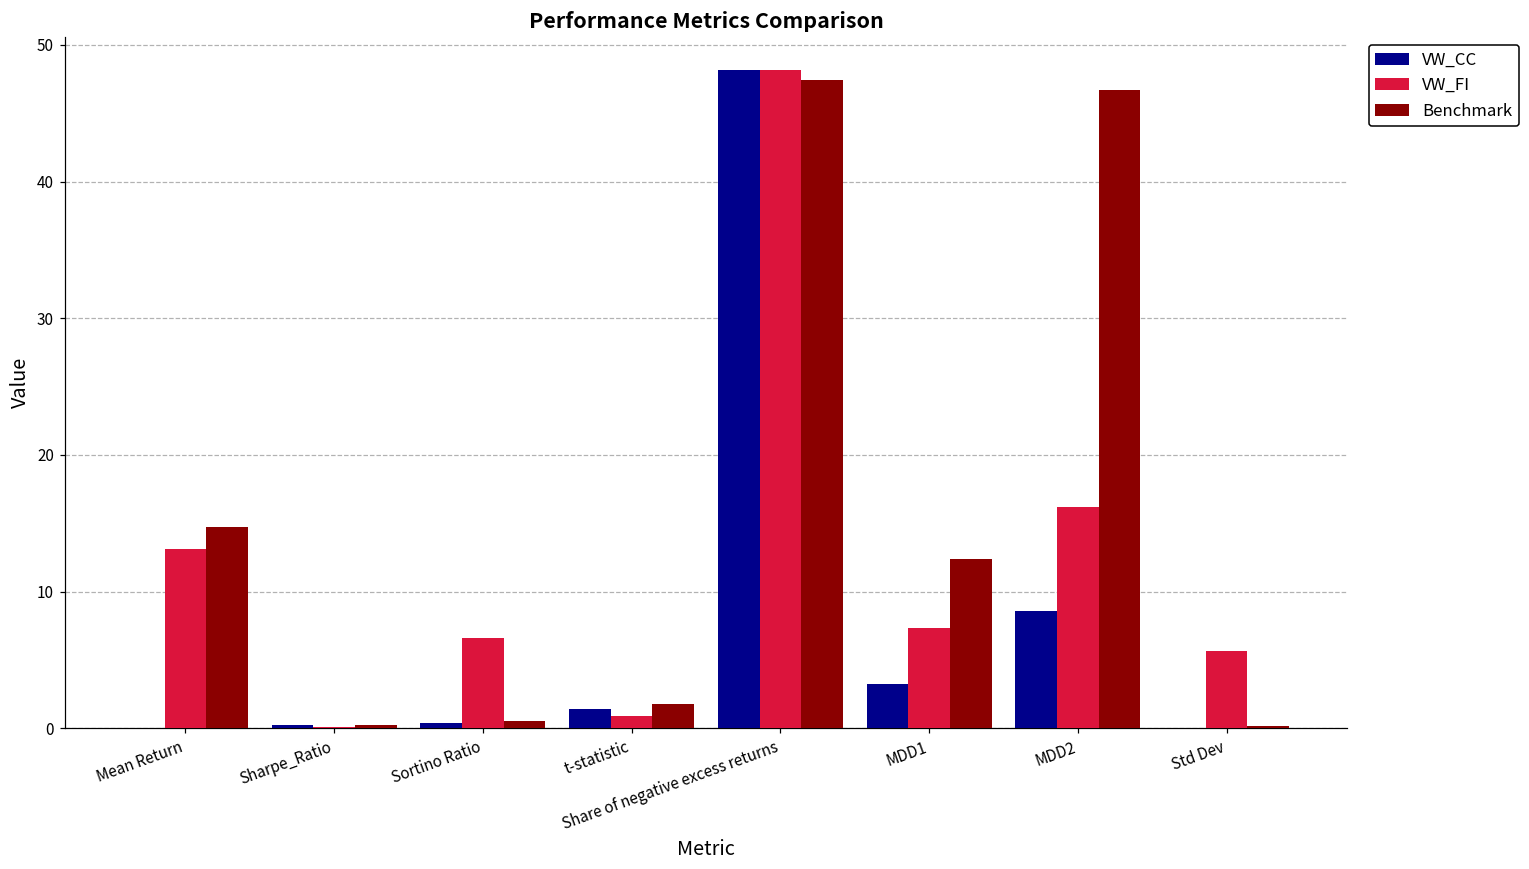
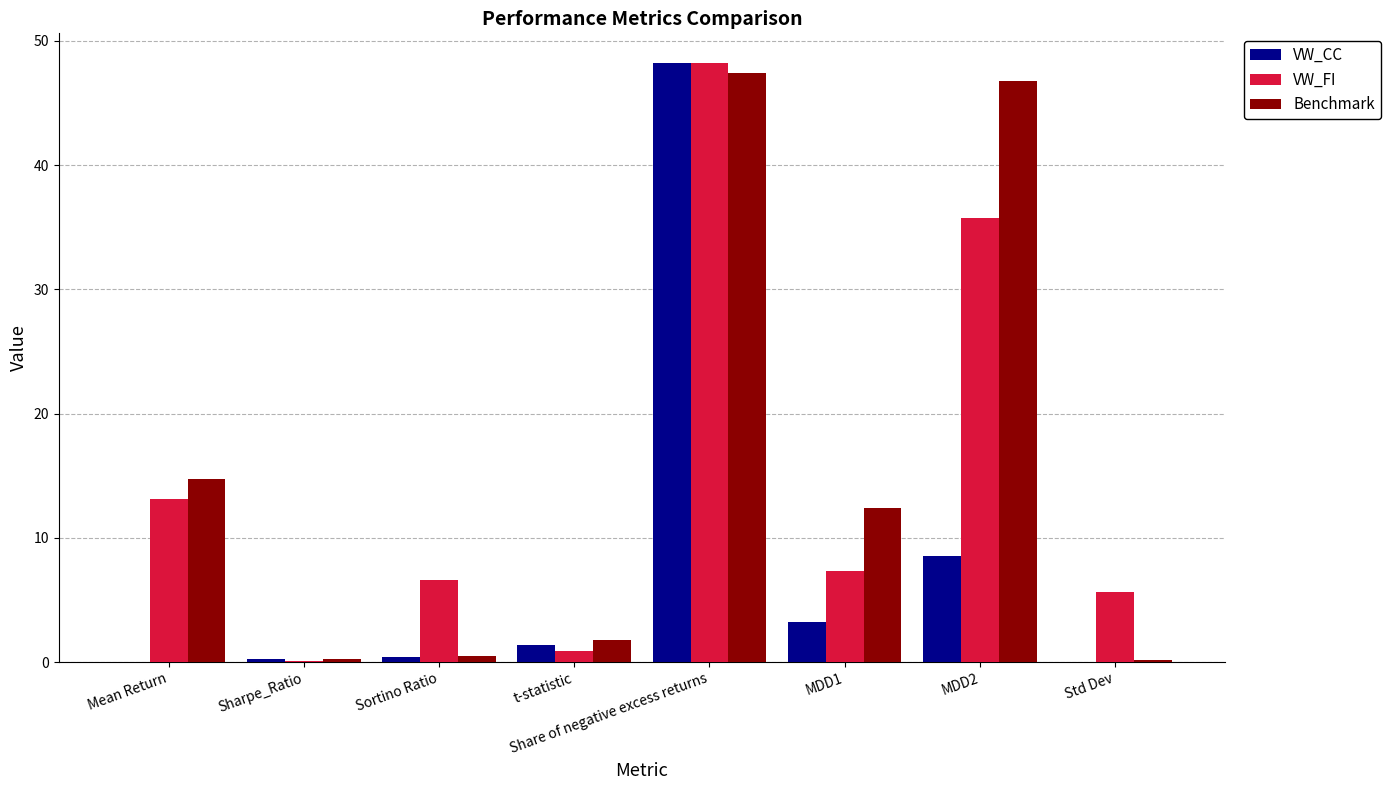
  {
    "VW_CC": {
      "Sharpe_Ratio": 0.2,
      "Sortino Ratio": 0.4,
      "t-statistic": 1.4,
      "Share of negative excess returns": 48.2,
      "MDD1": 3.2,
      "MDD2": 8.6
    },
    "VW_FI": {
      "Mean Return": 13.1,
      "Sortino Ratio": 6.6,
      "t-statistic": 0.9,
      "Share of negative excess returns": 48.2,
      "MDD1": 7.3,
-     "MDD2": 16.2,
+     "MDD2": 35.8,
      "Std Dev": 5.7
    },
    "Benchmark": {
      "Mean Return": 14.7,
      "Sharpe_Ratio": 0.2,
      "Sortino Ratio": 0.5,
      "t-statistic": 1.8,
      "Share of negative excess returns": 47.4,
      "MDD1": 12.4,
      "MDD2": 46.7
    }
  }
